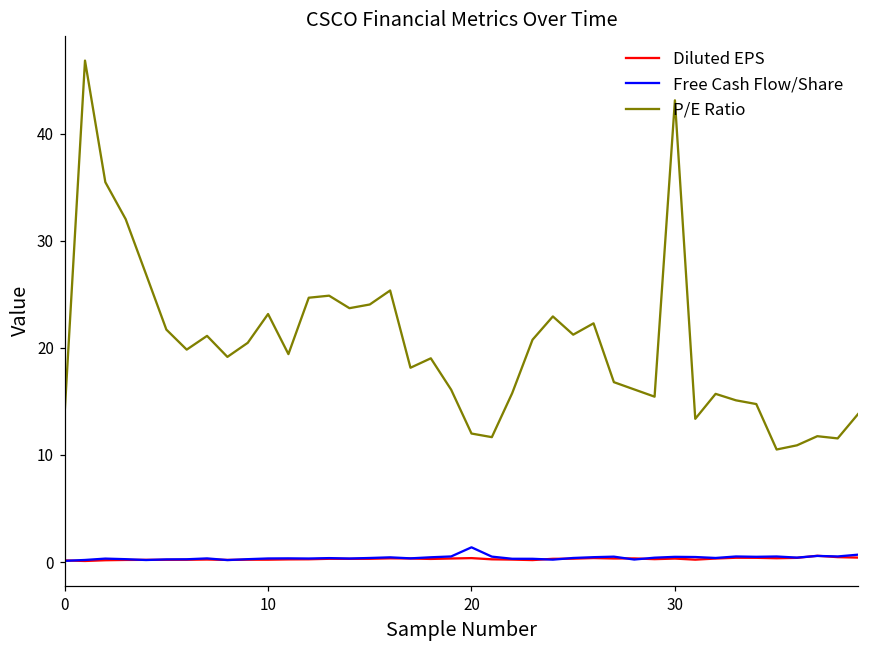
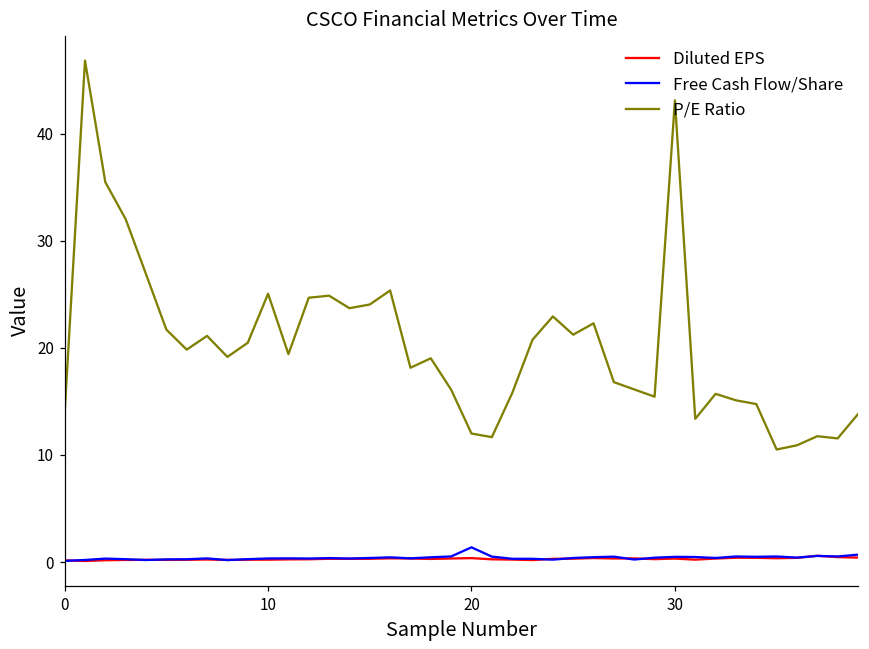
  {
    "Diluted EPS": {
      "20": 0
    },
    "Free Cash Flow/Share": {
      "20": 1
    },
    "P/E Ratio": {
      "0": 14,
-     "10": 23,
+     "10": 25,
      "20": 12,
      "30": 43
    }
  }
